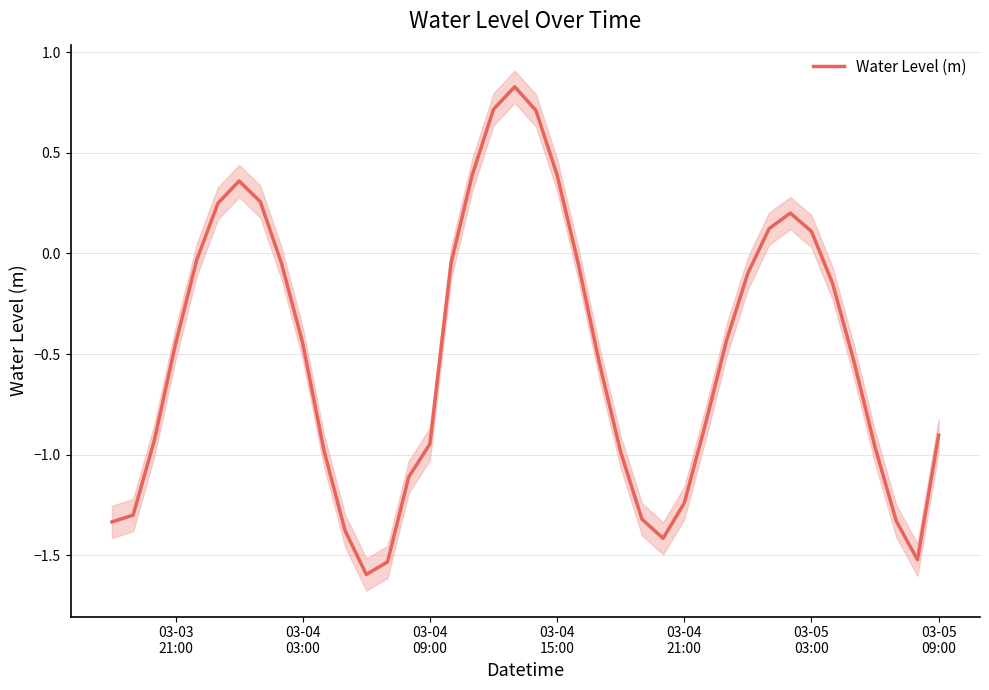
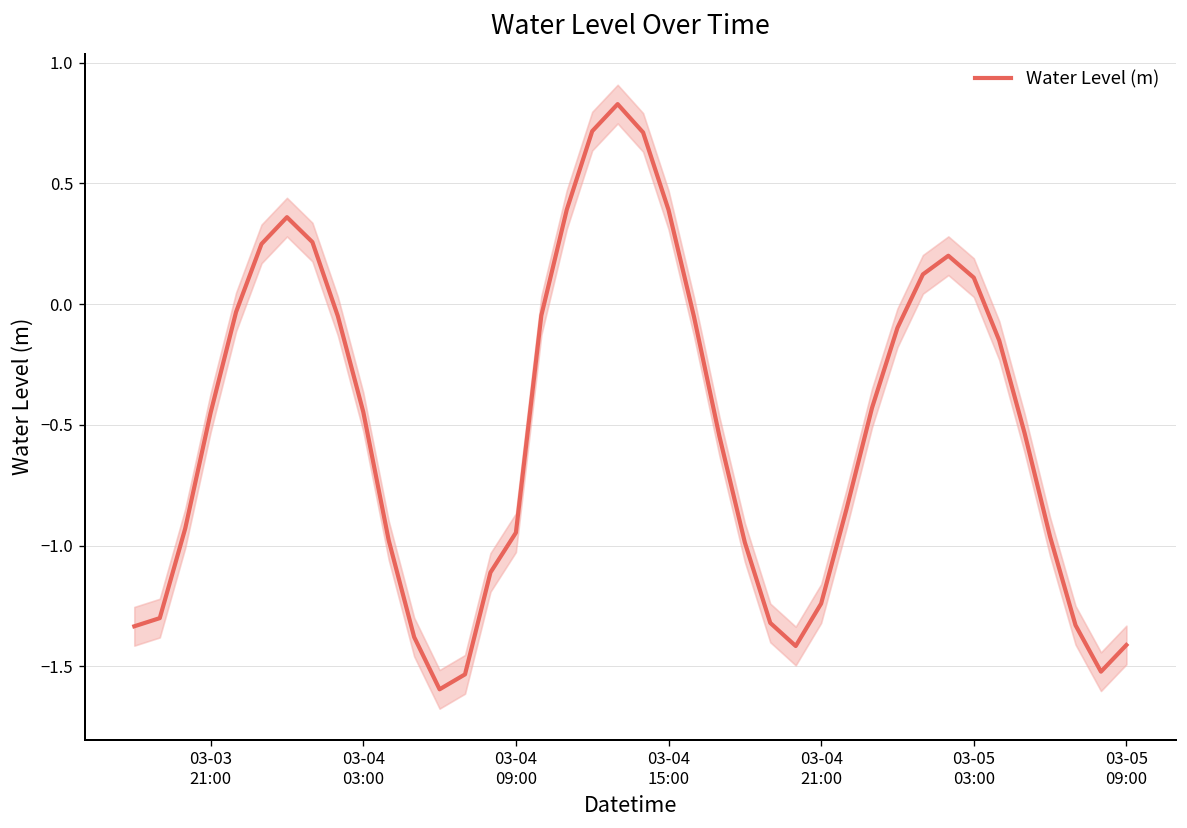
  {
    "Water Level (m)": {
      "03-03 21:00": -0.45,
      "03-04 03:00": -0.45,
      "03-04 09:00": -0.95,
      "03-04 15:00": 0.39,
      "03-04 21:00": -1.24,
      "03-05 03:00": 0.11,
-     "03-05 09:00": -0.90
+     "03-05 09:00": -1.41
    }
  }
